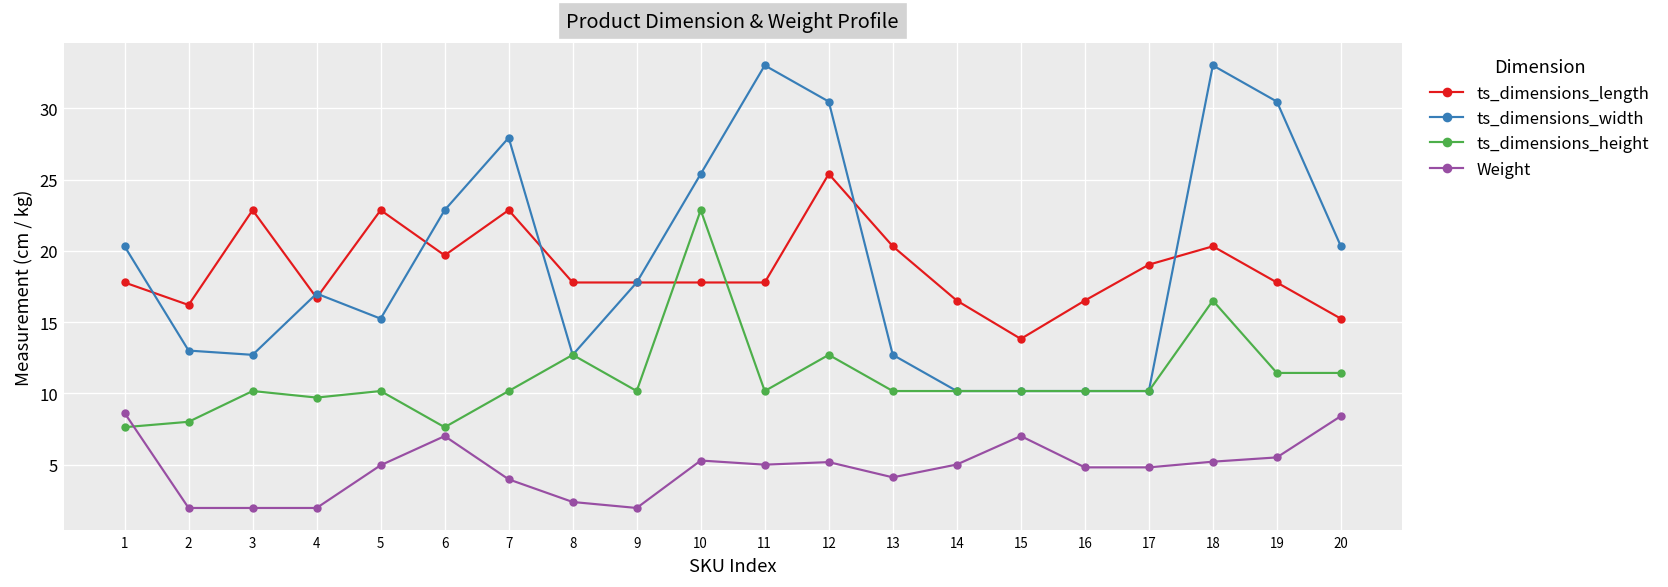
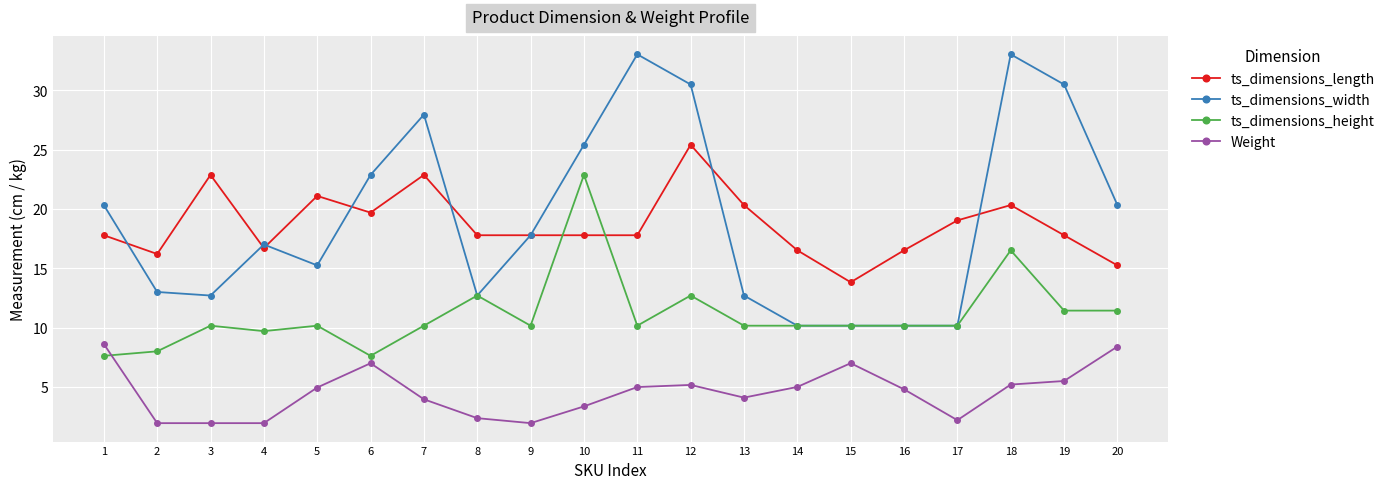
  {
    "ts_dimensions_length": {
      "1": 17.8,
      "2": 16.2,
      "3": 22.9,
      "4": 16.7,
-     "5": 22.9,
+     "5": 21.1,
      "6": 19.7,
      "7": 22.9,
      "8": 17.8,
      "10": 17.8,
      "11": 17.8,
      "12": 25.4,
      "13": 20.3,
      "14": 16.5,
      "15": 13.8,
      "16": 16.5,
      "17": 19.0,
      "18": 20.3,
      "19": 17.8,
      "20": 15.2
    },
    "ts_dimensions_width": {
      "1": 20.3,
      "2": 13.0,
      "3": 12.7,
      "4": 17.0,
      "5": 15.2,
      "6": 22.9,
      "7": 27.9,
      "10": 25.4,
      "11": 33.0,
      "12": 30.5,
      "13": 12.7,
      "18": 33.0,
      "19": 30.5,
      "20": 20.3
    },
    "ts_dimensions_height": {
      "1": 7.6,
      "2": 8.0,
      "3": 10.2,
      "4": 9.7,
      "5": 10.2,
      "6": 7.6,
      "7": 10.2,
      "9": 10.2,
      "10": 22.9,
      "11": 10.2,
      "12": 12.7,
      "13": 10.2,
      "18": 16.5,
      "19": 11.4,
      "20": 11.4
    },
    "Weight": {
      "1": 8.6,
      "2": 2.0,
      "3": 2.0,
      "4": 2.0,
      "5": 5.0,
      "6": 7.0,
      "7": 4.0,
      "8": 2.4,
      "9": 2.0,
-     "10": 5.3,
+     "10": 3.4,
      "11": 5.0,
      "12": 5.2,
      "13": 4.1,
      "14": 5.0,
      "15": 7.0,
      "16": 4.8,
-     "17": 4.8,
+     "17": 2.2,
      "18": 5.2,
      "19": 5.5,
      "20": 8.4
    }
  }
